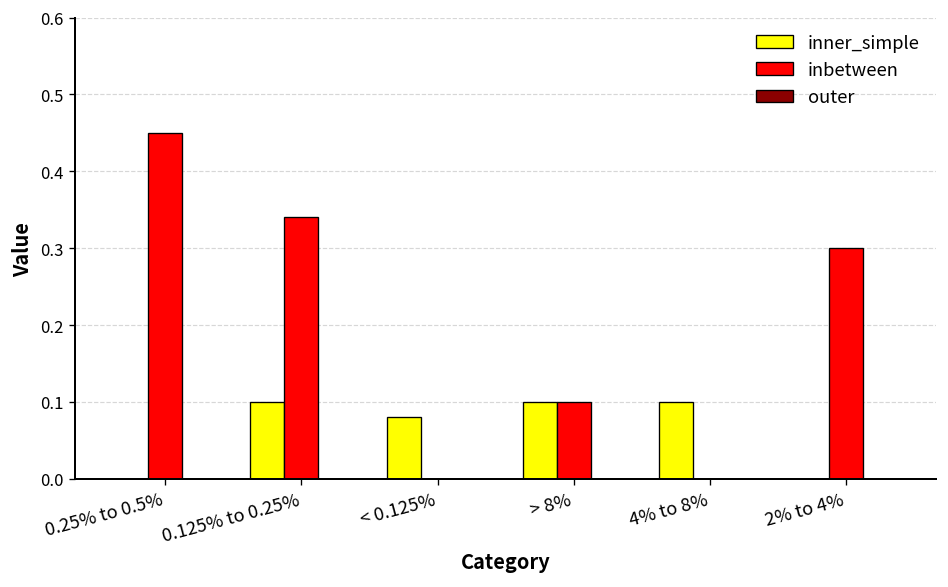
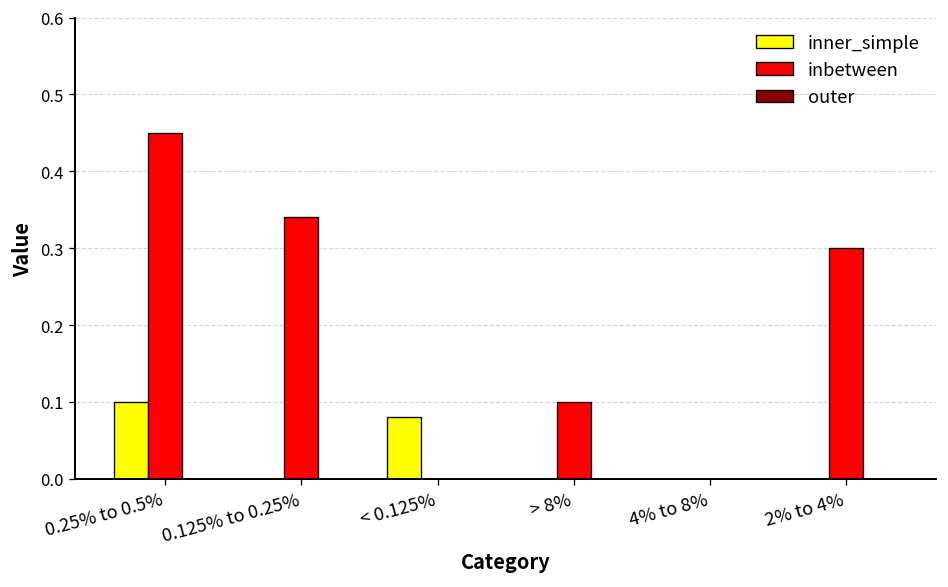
  {
    "inner_simple": {
-     "0.25% to 0.5%": 0.0,
-     "0.125% to 0.25%": 0.1,
+     "0.25% to 0.5%": 0.1,
+     "0.125% to 0.25%": 0.0,
      "< 0.125%": 0.08,
-     "> 8%": 0.1,
-     "4% to 8%": 0.1,
+     "> 8%": 0.0,
+     "4% to 8%": 0.0,
      "2% to 4%": 0.0
    },
    "inbetween": {
      "0.25% to 0.5%": 0.45,
      "0.125% to 0.25%": 0.34,
      "< 0.125%": 0.0,
      "> 8%": 0.1,
      "4% to 8%": 0.0,
      "2% to 4%": 0.3
    },
    "outer": {
      "0.25% to 0.5%": 0.0,
      "0.125% to 0.25%": 0.0,
      "< 0.125%": 0.0,
      "> 8%": 0.0,
      "4% to 8%": 0.0,
      "2% to 4%": 0.0
    }
  }
